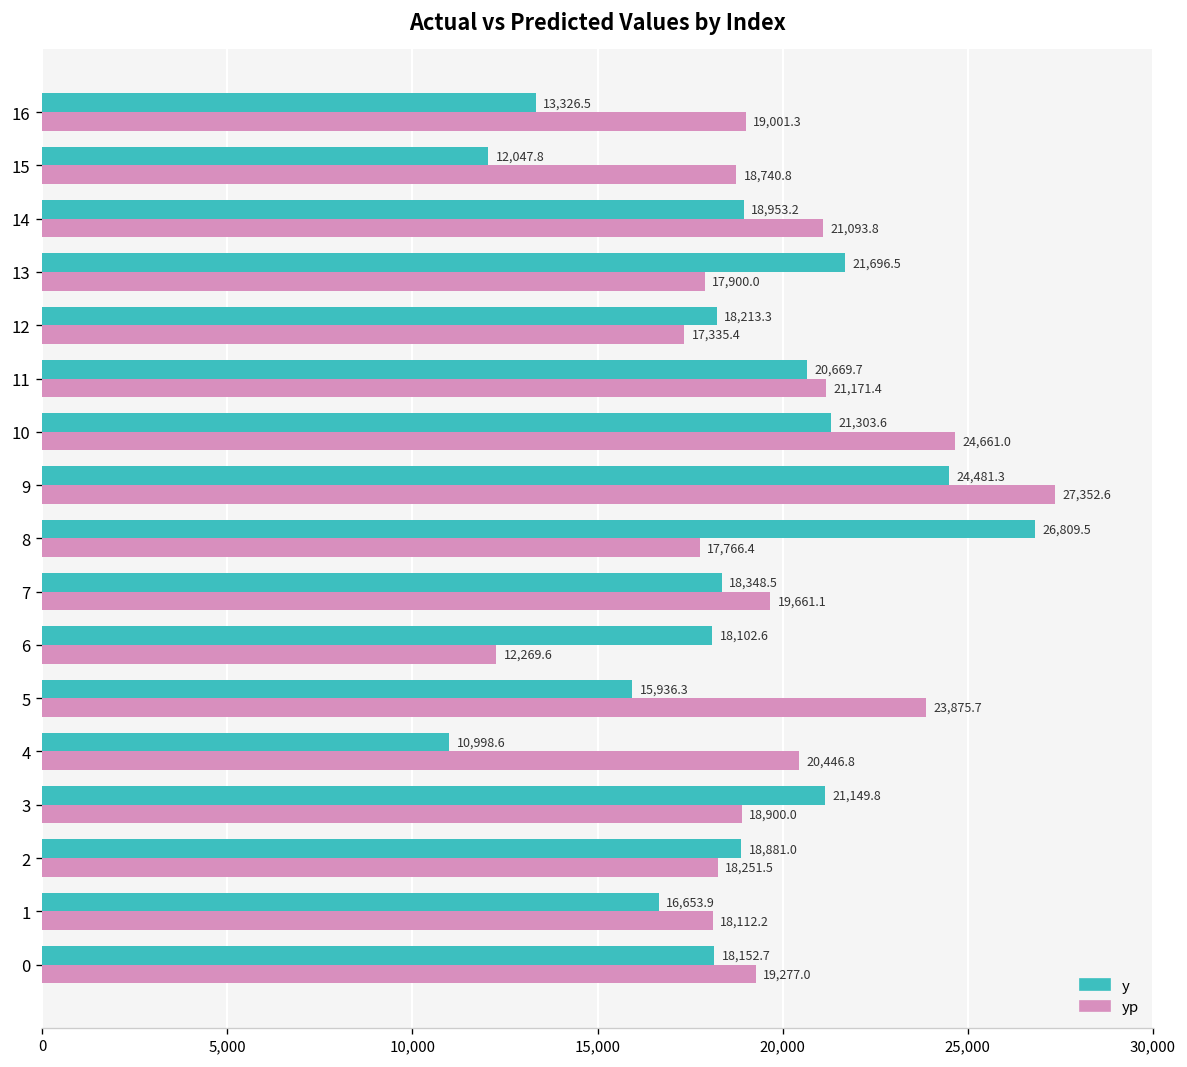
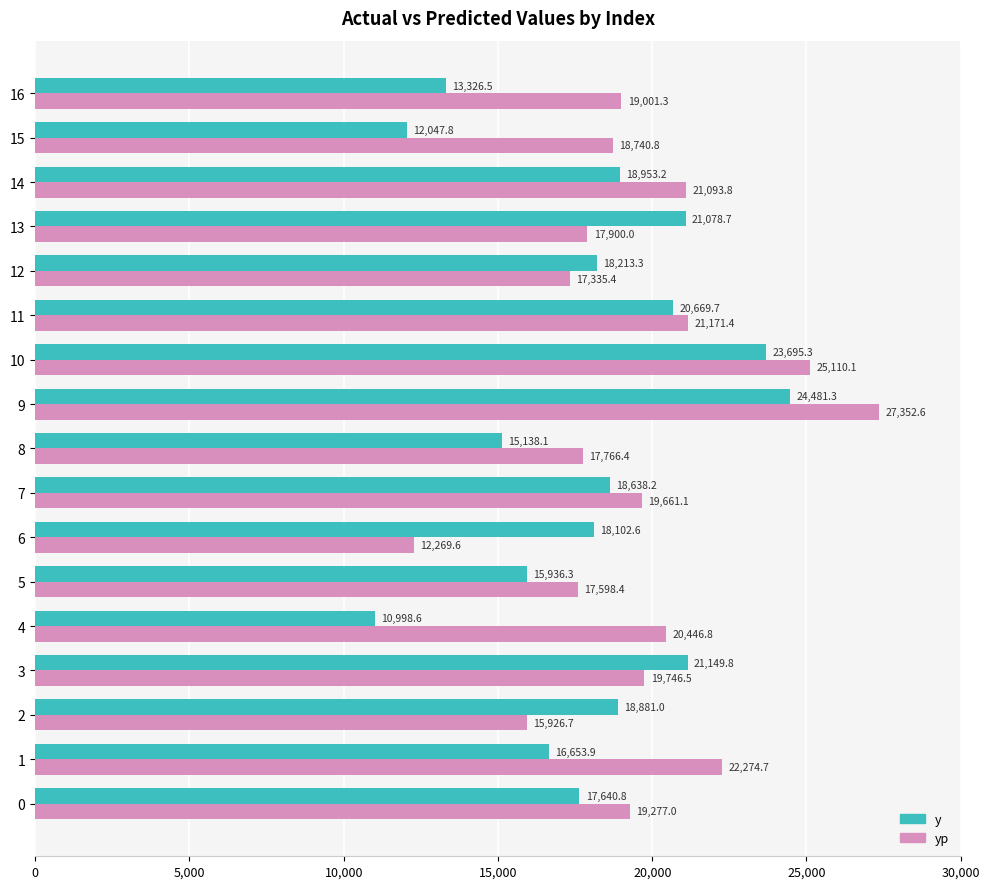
  {
    "y": {
      "16": "13,326.5",
      "15": "12,047.8",
      "14": "18,953.2",
-     "13": "21,696.5",
+     "13": "21,078.7",
      "12": "18,213.3",
      "11": "20,669.7",
-     "10": "21,303.6",
+     "10": "23,695.3",
      "9": "24,481.3",
-     "8": "26,809.5",
-     "7": "18,348.5",
+     "8": "15,138.1",
+     "7": "18,638.2",
      "6": "18,102.6",
      "5": "15,936.3",
      "4": "10,998.6",
      "3": "21,149.8",
      "2": "18,881.0",
      "1": "16,653.9",
-     "0": "18,152.7"
+     "0": "17,640.8"
    },
    "yp": {
      "16": "19,001.3",
      "15": "18,740.8",
      "14": "21,093.8",
      "13": "17,900.0",
      "12": "17,335.4",
      "11": "21,171.4",
-     "10": "24,661.0",
+     "10": "25,110.1",
      "9": "27,352.6",
      "8": "17,766.4",
      "7": "19,661.1",
      "6": "12,269.6",
-     "5": "23,875.7",
+     "5": "17,598.4",
      "4": "20,446.8",
-     "3": "18,900.0",
-     "2": "18,251.5",
-     "1": "18,112.2",
+     "3": "19,746.5",
+     "2": "15,926.7",
+     "1": "22,274.7",
      "0": "19,277.0"
    }
  }
